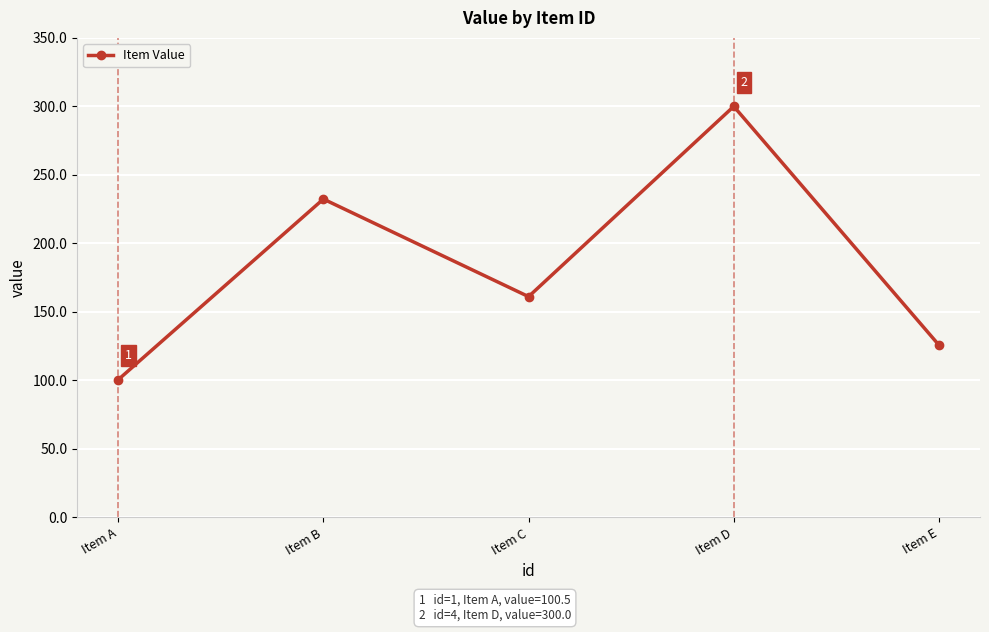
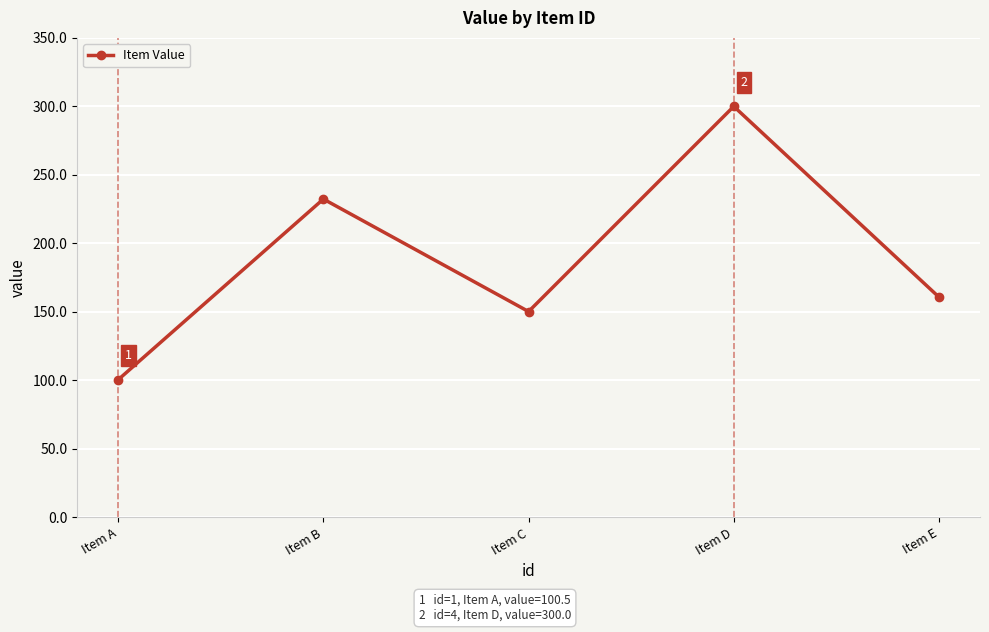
  {
    "Item B": 232,
-   "Item C": 161,
-   "Item E": 126
+   "Item C": 150,
+   "Item E": 161
  }
